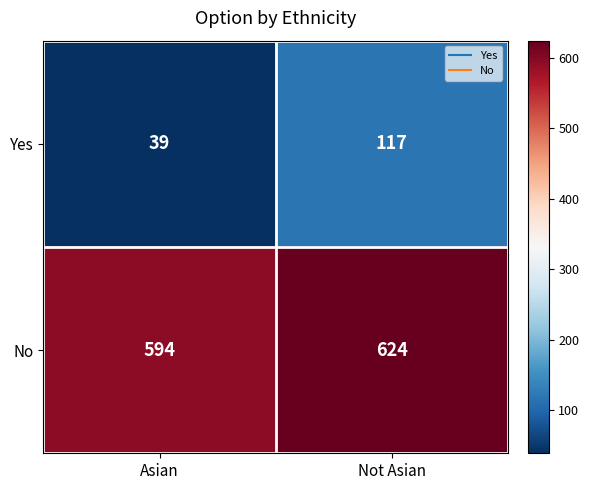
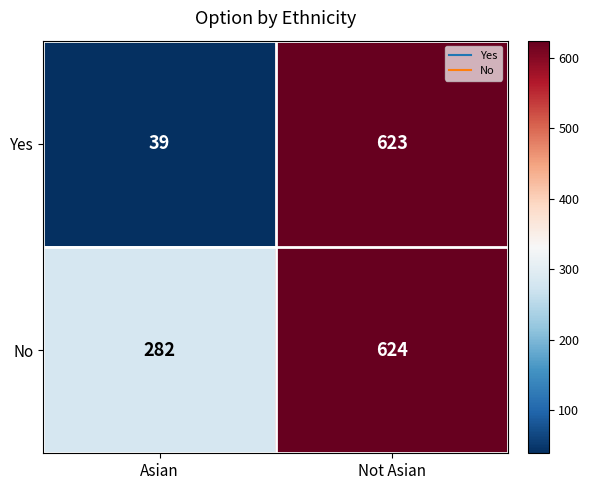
  {
    "Yes": {
      "Asian": 39,
-     "Not Asian": 117
+     "Not Asian": 623
    },
    "No": {
-     "Asian": 594,
+     "Asian": 282,
      "Not Asian": 624
    }
  }
